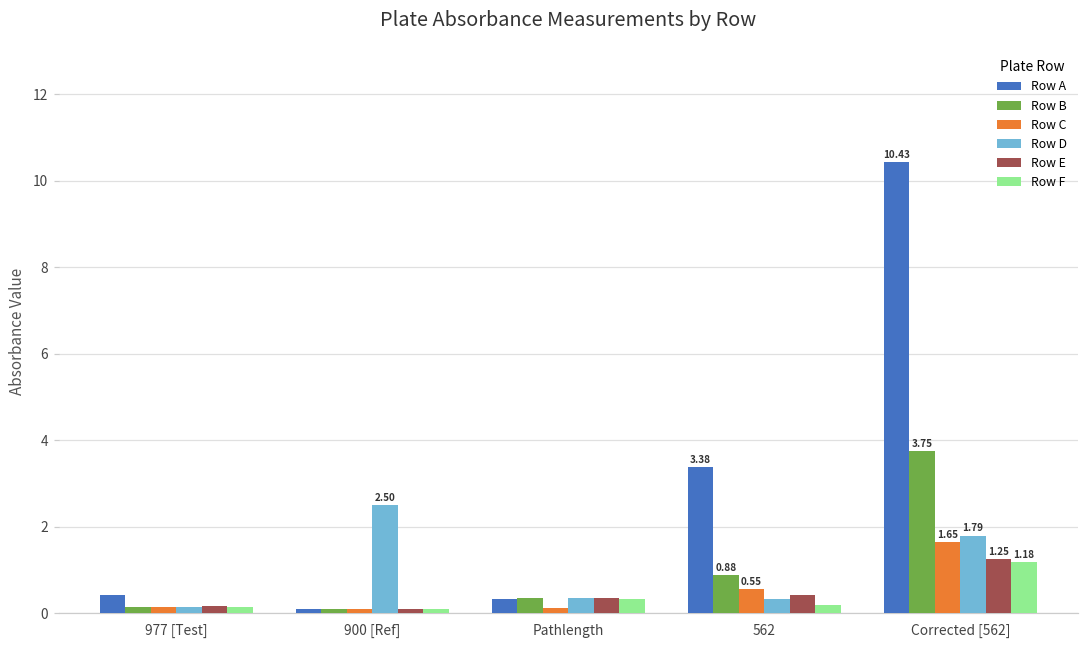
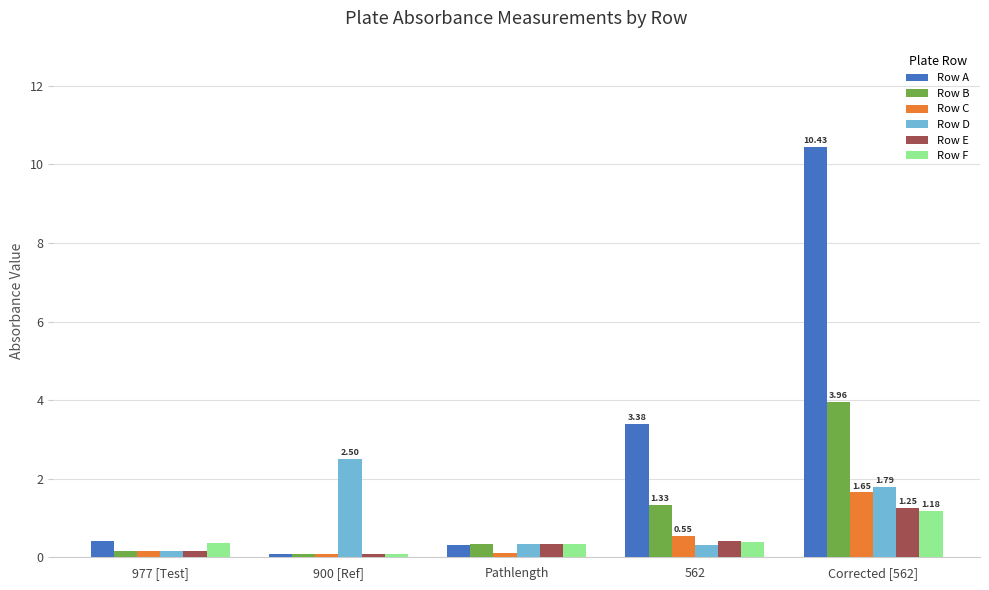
  {
    "Row A": {
      "562": 3.38,
      "Corrected [562]": 10.43
    },
    "Row B": {
-     "562": 0.88,
-     "Corrected [562]": 3.75
+     "562": 1.33,
+     "Corrected [562]": 3.96
    },
    "Row C": {
      "562": 0.55,
      "Corrected [562]": 1.65
    },
    "Row D": {
      "900 [Ref]": 2.50,
      "Corrected [562]": 1.79
    },
    "Row E": {
      "Corrected [562]": 1.25
    },
    "Row F": {
-     "977 [Test]": 0.1,
+     "977 [Test]": 0.4,
      "900 [Ref]": 0.1,
      "Pathlength": 0.3,
-     "562": 0.2
+     "562": 0.4
    }
  }
